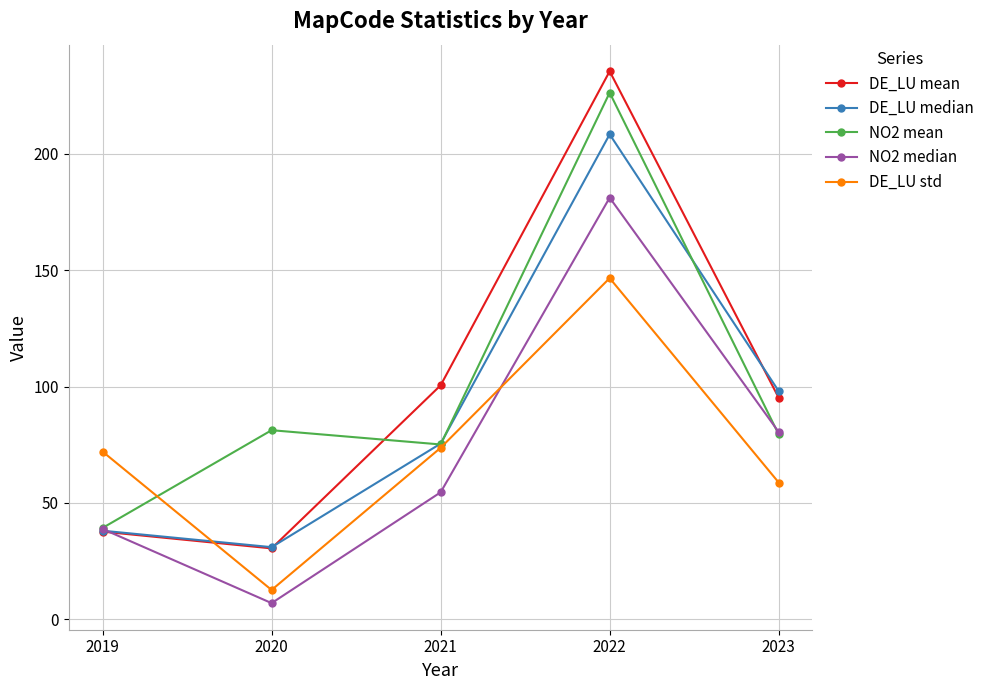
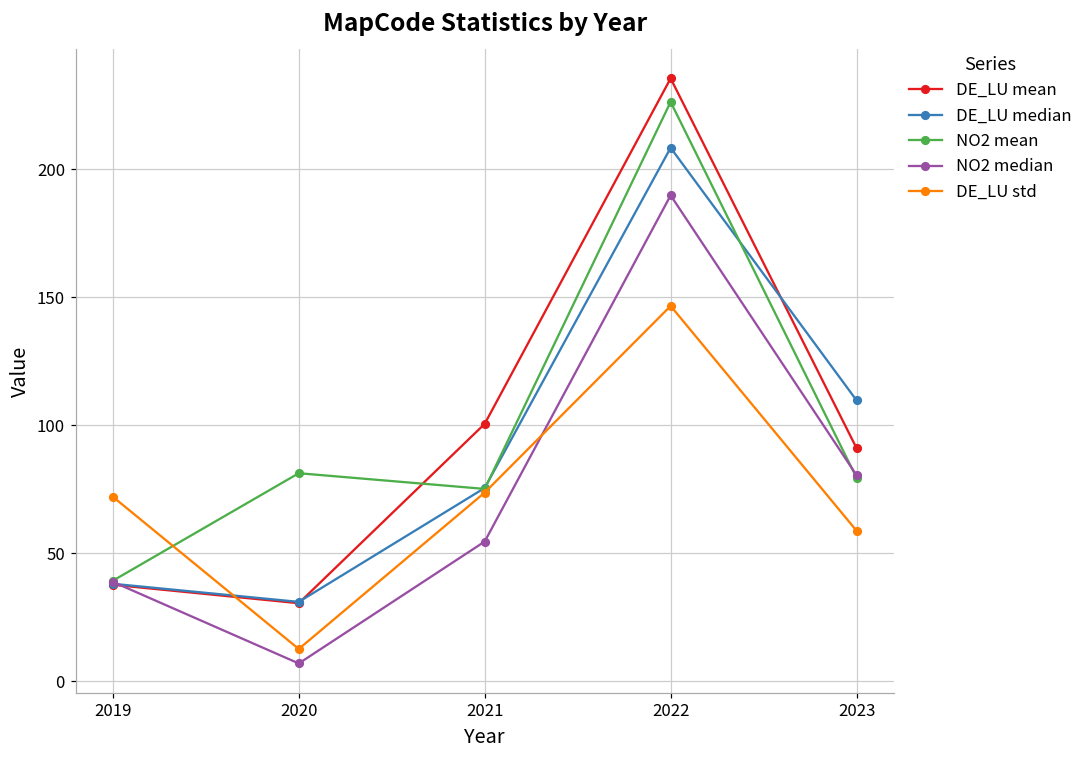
  {
    "DE_LU mean": {
      "2021": 101,
      "2022": 235,
-     "2023": 95
+     "2023": 91
    },
    "DE_LU median": {
      "2022": 208,
-     "2023": 98
+     "2023": 110
    },
    "NO2 mean": {
      "2020": 81,
      "2022": 226
    },
    "NO2 median": {
      "2020": 7,
      "2021": 55,
-     "2022": 181
+     "2022": 190
    },
    "DE_LU std": {
      "2019": 72,
      "2020": 13,
      "2021": 74,
      "2022": 147,
      "2023": 59
    }
  }
